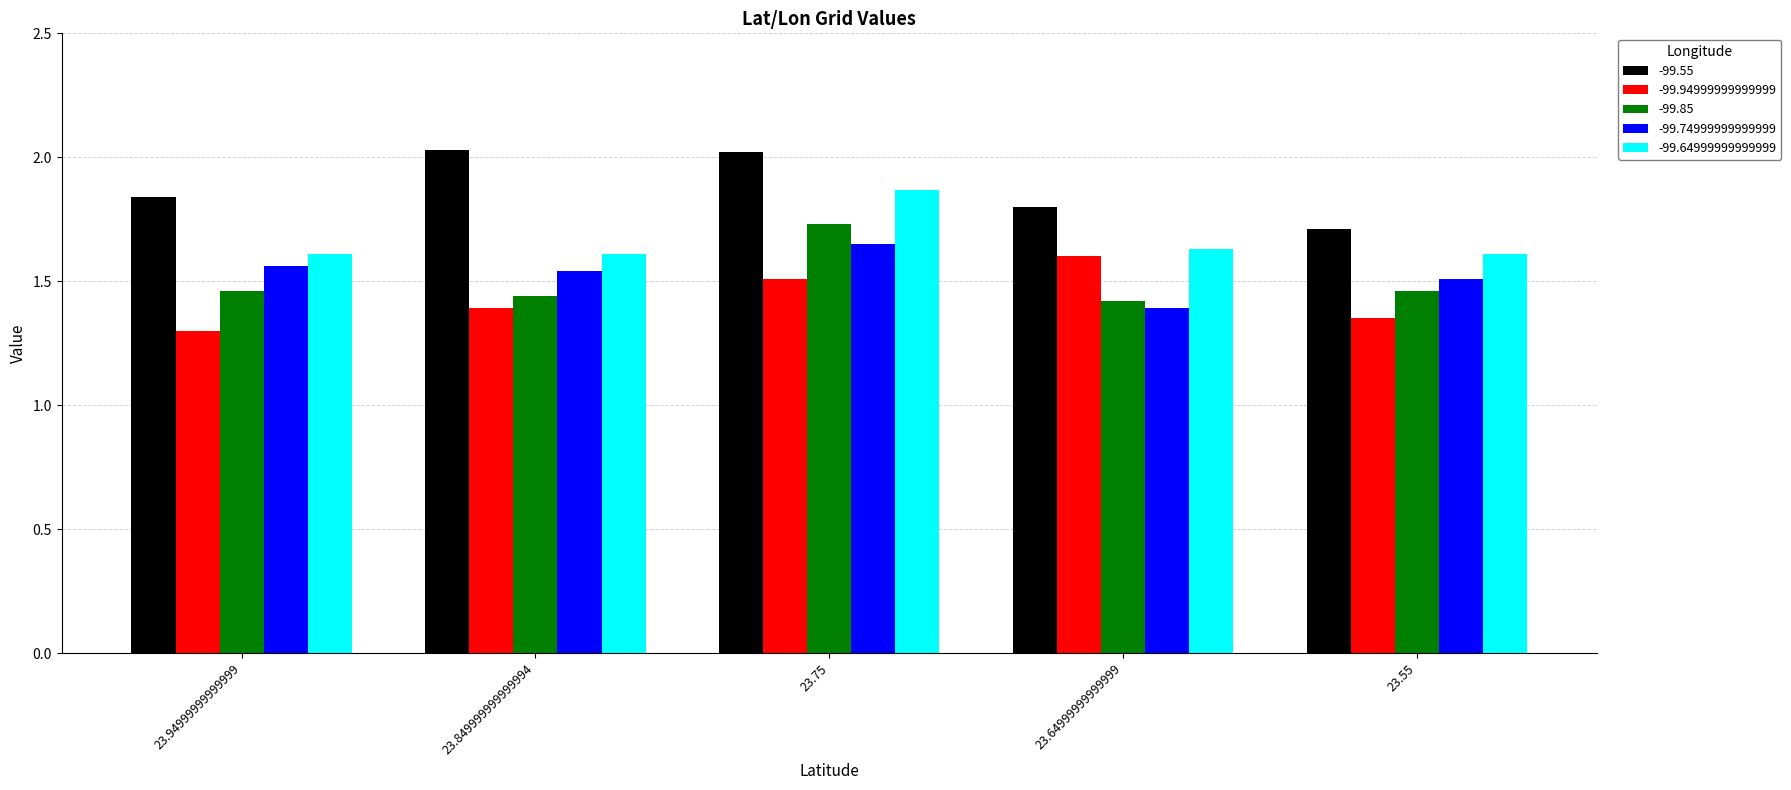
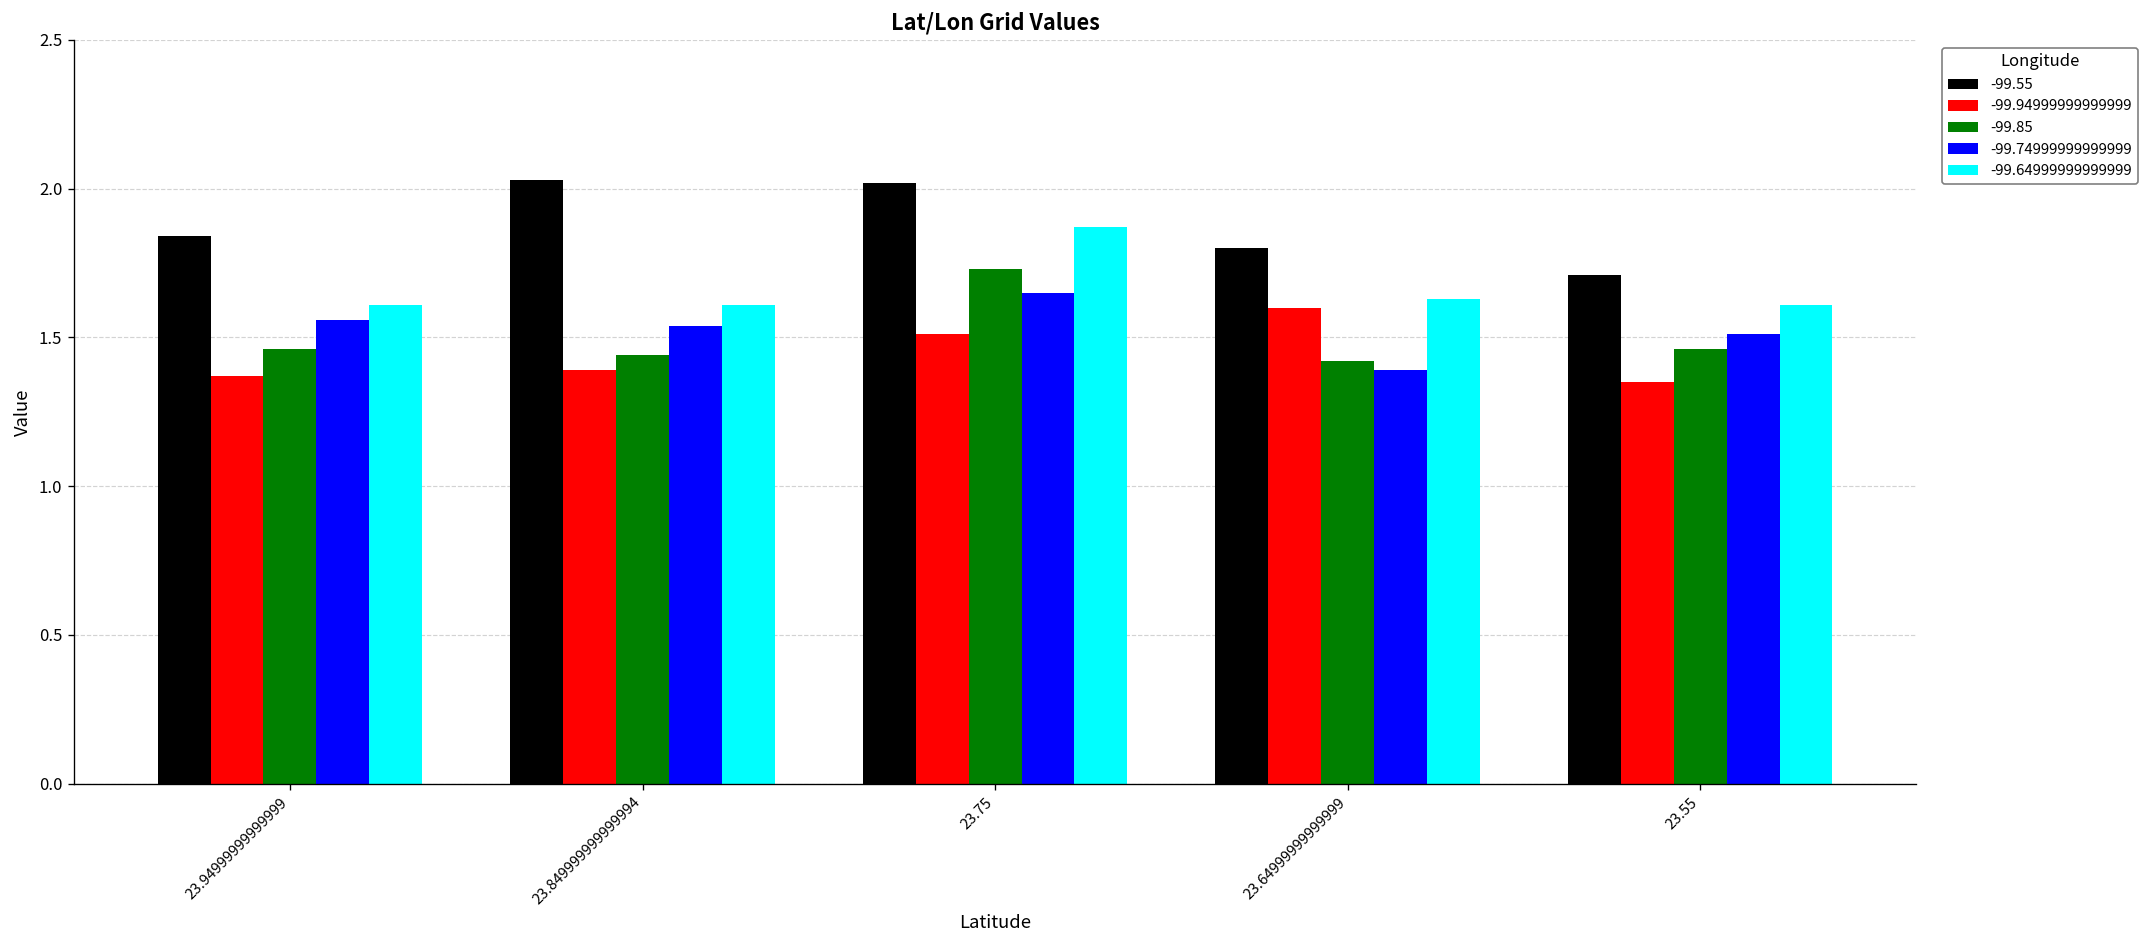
  {
    "-99.55": {
      "23.94999999999999": 1.84,
      "23.849999999999994": 2.03,
      "23.75": 2.02,
      "23.64999999999999": 1.80,
      "23.55": 1.71
    },
    "-99.94999999999999": {
-     "23.94999999999999": 1.30,
+     "23.94999999999999": 1.37,
      "23.849999999999994": 1.39,
      "23.75": 1.51,
      "23.64999999999999": 1.60,
      "23.55": 1.35
    },
    "-99.85": {
      "23.94999999999999": 1.46,
      "23.849999999999994": 1.44,
      "23.75": 1.73,
      "23.64999999999999": 1.42,
      "23.55": 1.46
    },
    "-99.74999999999999": {
      "23.94999999999999": 1.56,
      "23.849999999999994": 1.54,
      "23.75": 1.65,
      "23.64999999999999": 1.39,
      "23.55": 1.51
    },
    "-99.64999999999999": {
      "23.94999999999999": 1.61,
      "23.849999999999994": 1.61,
      "23.75": 1.87,
      "23.64999999999999": 1.63,
      "23.55": 1.61
    }
  }
